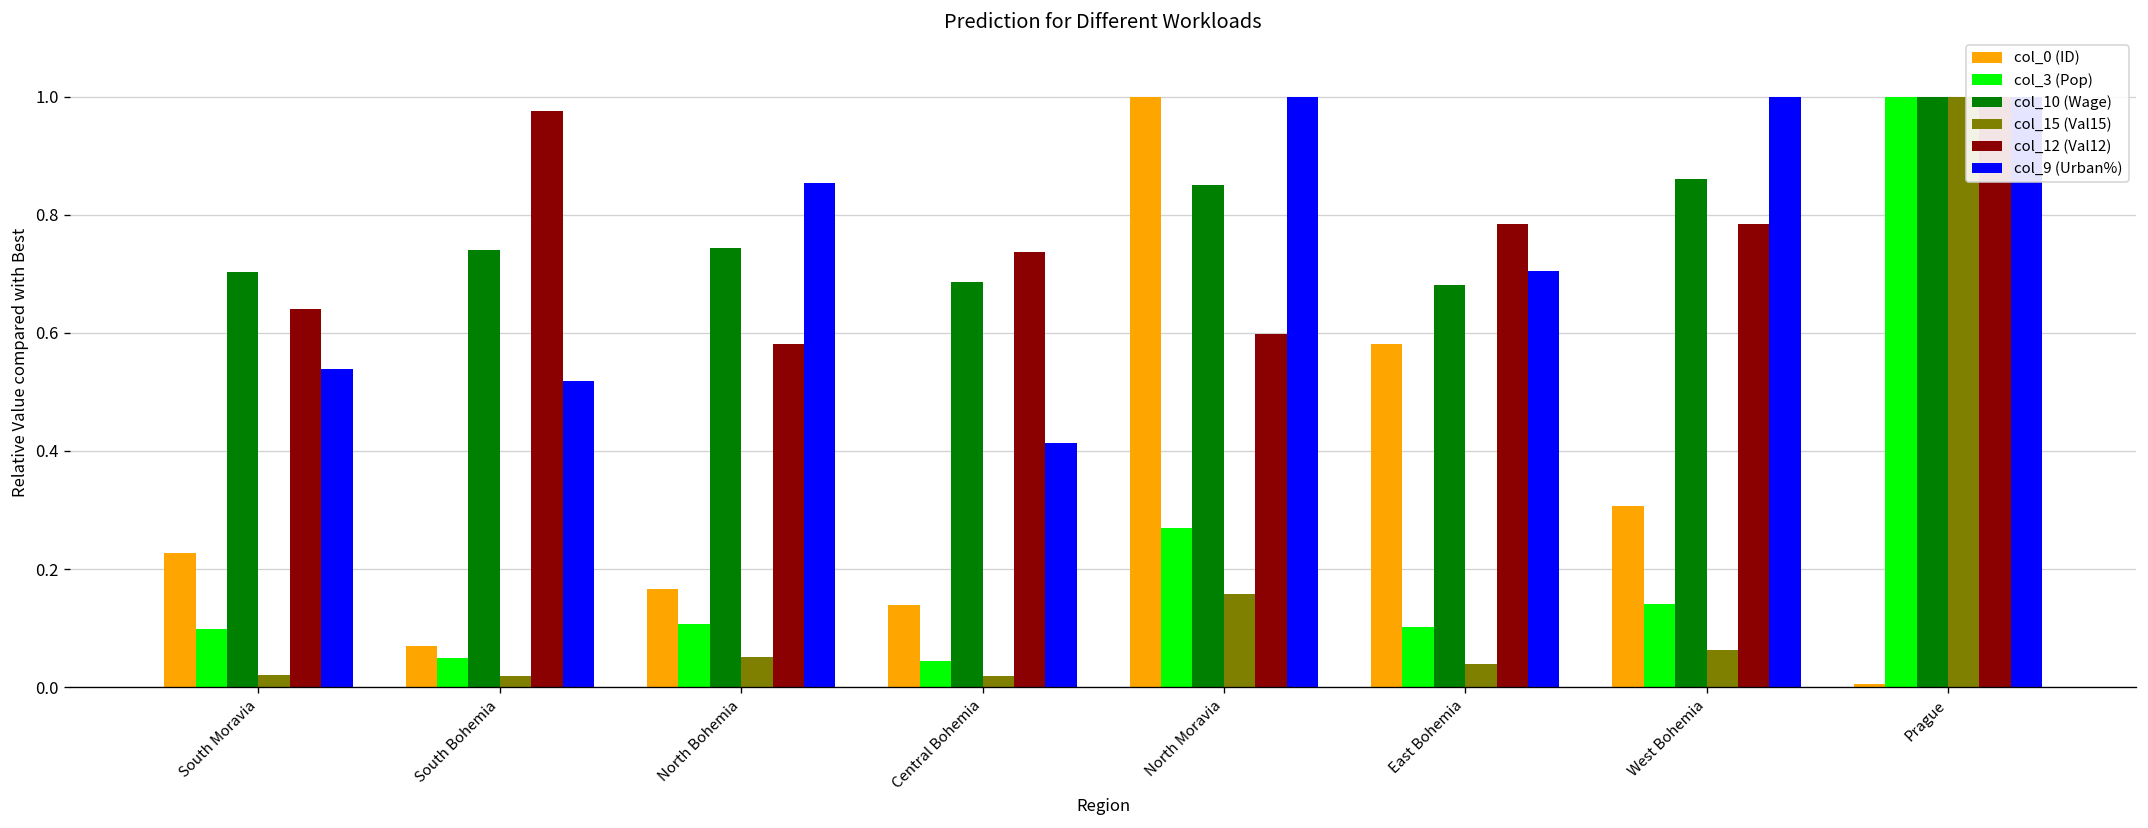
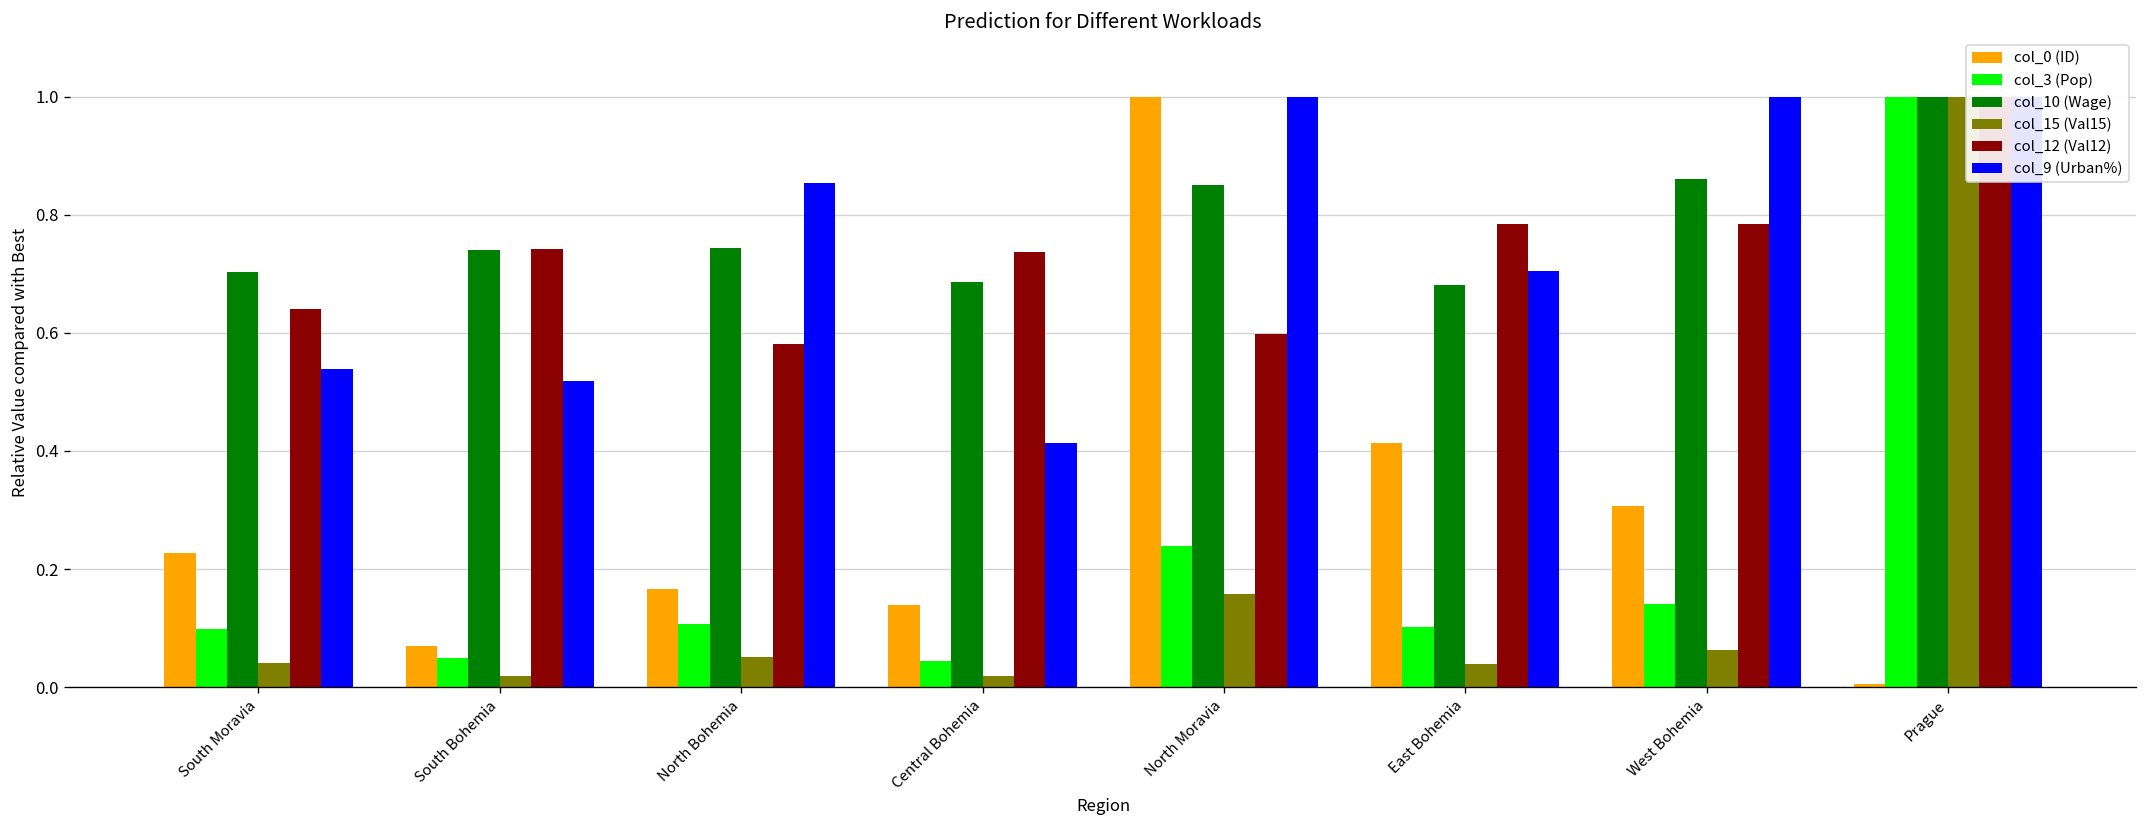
  {
    "col_0 (ID)": {
      "South Moravia": 0.23,
      "South Bohemia": 0.07,
      "North Bohemia": 0.17,
      "Central Bohemia": 0.14,
      "North Moravia": 1.00,
-     "East Bohemia": 0.58,
+     "East Bohemia": 0.41,
      "West Bohemia": 0.31
    },
    "col_3 (Pop)": {
      "South Moravia": 0.10,
      "South Bohemia": 0.05,
      "North Bohemia": 0.11,
      "Central Bohemia": 0.04,
-     "North Moravia": 0.27,
+     "North Moravia": 0.24,
      "East Bohemia": 0.10,
      "West Bohemia": 0.14,
      "Prague": 1.00
    },
    "col_10 (Wage)": {
      "South Moravia": 0.70,
      "South Bohemia": 0.74,
      "North Bohemia": 0.74,
      "Central Bohemia": 0.69,
      "North Moravia": 0.85,
      "East Bohemia": 0.68,
      "West Bohemia": 0.86,
      "Prague": 1.00
    },
    "col_15 (Val15)": {
-     "South Moravia": 0.02,
+     "South Moravia": 0.04,
      "South Bohemia": 0.02,
      "North Bohemia": 0.05,
      "Central Bohemia": 0.02,
      "North Moravia": 0.16,
      "East Bohemia": 0.04,
      "West Bohemia": 0.06,
      "Prague": 1.00
    },
    "col_12 (Val12)": {
      "South Moravia": 0.64,
-     "South Bohemia": 0.98,
+     "South Bohemia": 0.74,
      "North Bohemia": 0.58,
      "Central Bohemia": 0.74,
      "North Moravia": 0.60,
      "East Bohemia": 0.78,
      "West Bohemia": 0.78
    },
    "col_9 (Urban%)": {
      "South Moravia": 0.54,
      "South Bohemia": 0.52,
      "North Bohemia": 0.85,
      "Central Bohemia": 0.41,
      "North Moravia": 1.00,
      "East Bohemia": 0.71,
      "West Bohemia": 1.00
    }
  }
